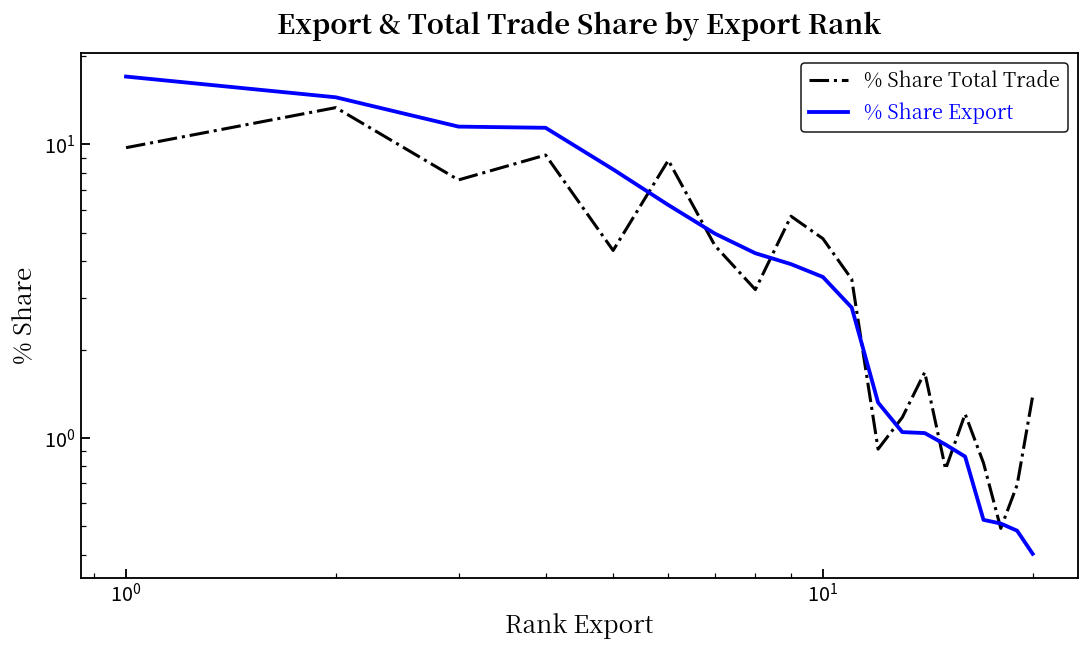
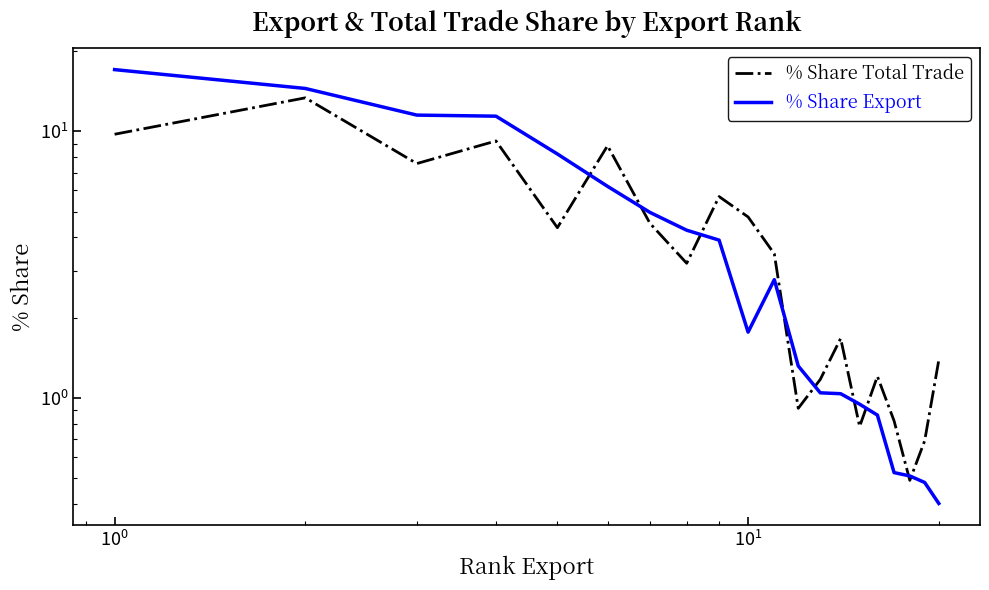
  {
    "% Share Total Trade": {
      "10^0": 9.7,
      "10^1": 4.8
    },
    "% Share Export": {
      "10^0": 17,
-     "10^1": 3.5
+     "10^1": 1.8
    }
  }
